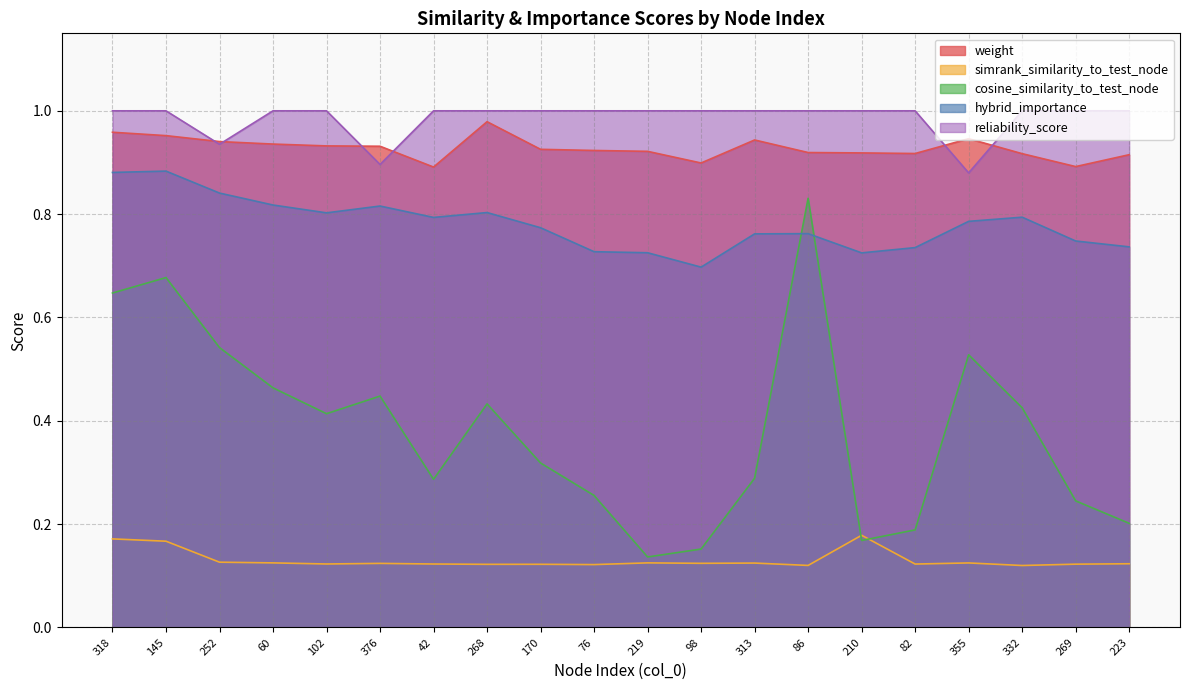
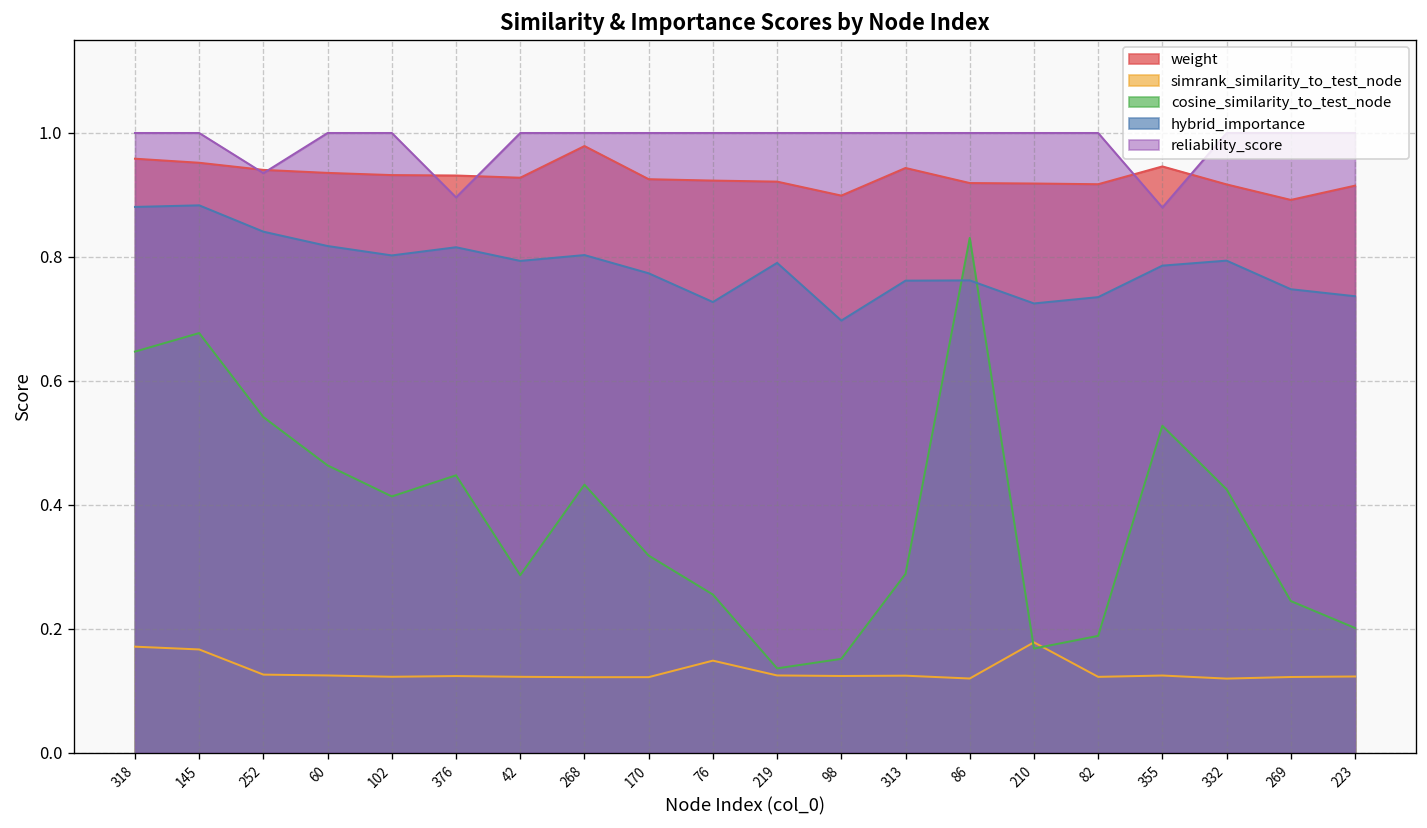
  {
    "weight": {
      "318": 0.96,
      "145": 0.95,
      "252": 0.94,
      "60": 0.94,
      "102": 0.93,
      "376": 0.93,
-     "42": 0.89,
+     "42": 0.93,
      "268": 0.98,
      "170": 0.93,
      "76": 0.92,
      "219": 0.92,
      "98": 0.90,
      "313": 0.94,
      "86": 0.92,
      "210": 0.92,
      "82": 0.92,
      "332": 0.92,
      "269": 0.89,
      "223": 0.92
    },
    "simrank_similarity_to_test_node": {
      "318": 0.17,
      "145": 0.17,
      "252": 0.13,
      "60": 0.12,
      "102": 0.12,
      "376": 0.12,
      "42": 0.12,
      "268": 0.12,
      "170": 0.12,
-     "76": 0.12,
+     "76": 0.15,
      "219": 0.12,
      "98": 0.12,
      "313": 0.12,
      "86": 0.12,
      "210": 0.18,
      "82": 0.12,
      "355": 0.12,
      "332": 0.12,
      "269": 0.12,
      "223": 0.12
    },
    "cosine_similarity_to_test_node": {
      "318": 0.65,
      "145": 0.68,
      "252": 0.54,
      "60": 0.46,
      "102": 0.41,
      "376": 0.45,
      "42": 0.29,
      "268": 0.43,
      "170": 0.32,
      "76": 0.26,
      "219": 0.14,
      "98": 0.15,
      "313": 0.29,
      "86": 0.83,
      "210": 0.17,
      "82": 0.19,
      "355": 0.53,
      "332": 0.43,
      "269": 0.24,
      "223": 0.20
    },
    "hybrid_importance": {
      "318": 0.88,
      "145": 0.88,
      "252": 0.84,
      "60": 0.82,
      "102": 0.80,
      "376": 0.82,
      "42": 0.79,
      "268": 0.80,
      "170": 0.77,
      "76": 0.73,
-     "219": 0.73,
+     "219": 0.79,
      "98": 0.70,
      "313": 0.76,
      "86": 0.76,
      "210": 0.73,
      "82": 0.74,
      "355": 0.79,
      "332": 0.79,
      "269": 0.75,
      "223": 0.74
    },
    "reliability_score": {
      "318": 1.00,
      "145": 1.00,
      "252": 0.94,
      "60": 1.00,
      "102": 1.00,
      "376": 0.90,
      "42": 1.00,
      "268": 1.00,
      "170": 1.00,
      "76": 1.00,
      "219": 1.00,
      "98": 1.00,
      "313": 1.00,
      "86": 1.00,
      "210": 1.00,
      "82": 1.00,
      "355": 0.88
    }
  }
